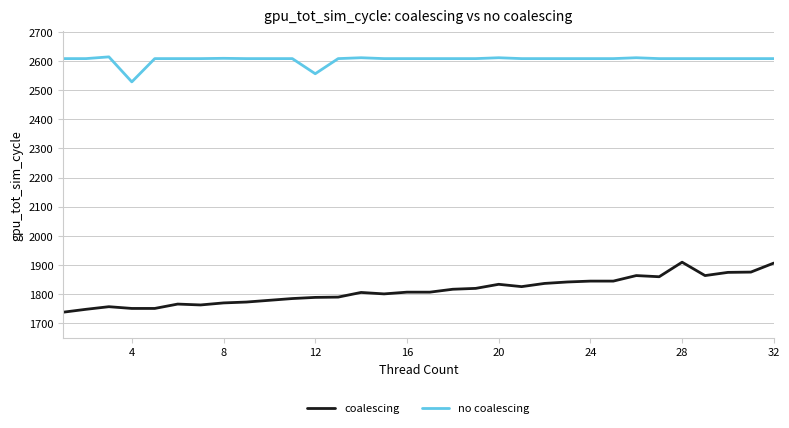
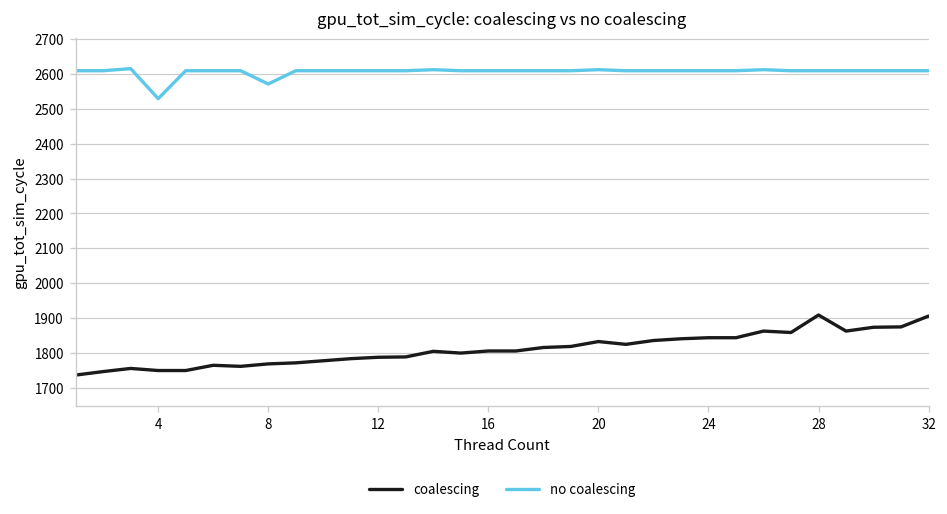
  {
    "coalescing": {
      "4": 1750,
      "8": 1770,
      "12": 1790,
      "16": 1810,
      "20": 1830,
      "24": 1840,
      "28": 1910,
      "32": 1910
    },
    "no coalescing": {
      "4": 2530,
-     "8": 2610,
-     "12": 2560,
+     "8": 2570,
+     "12": 2610,
      "16": 2610,
      "20": 2610,
      "24": 2610,
      "28": 2610,
      "32": 2610
    }
  }
